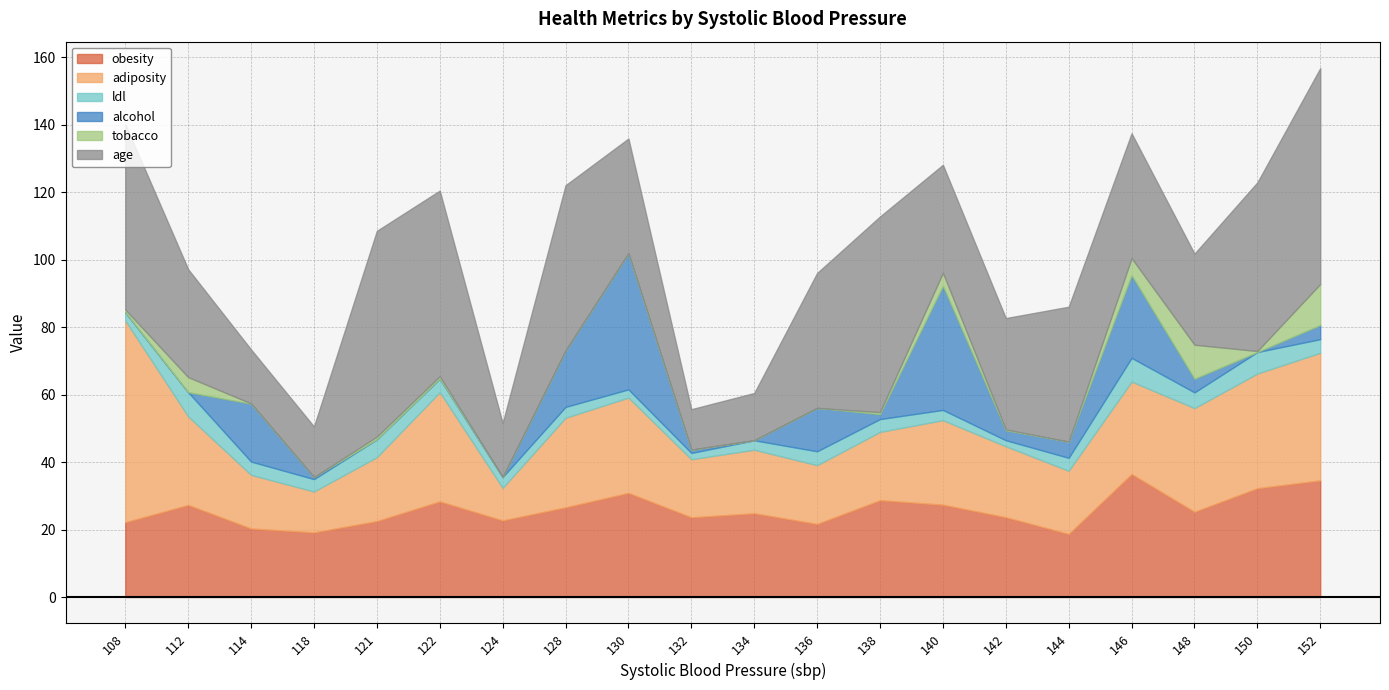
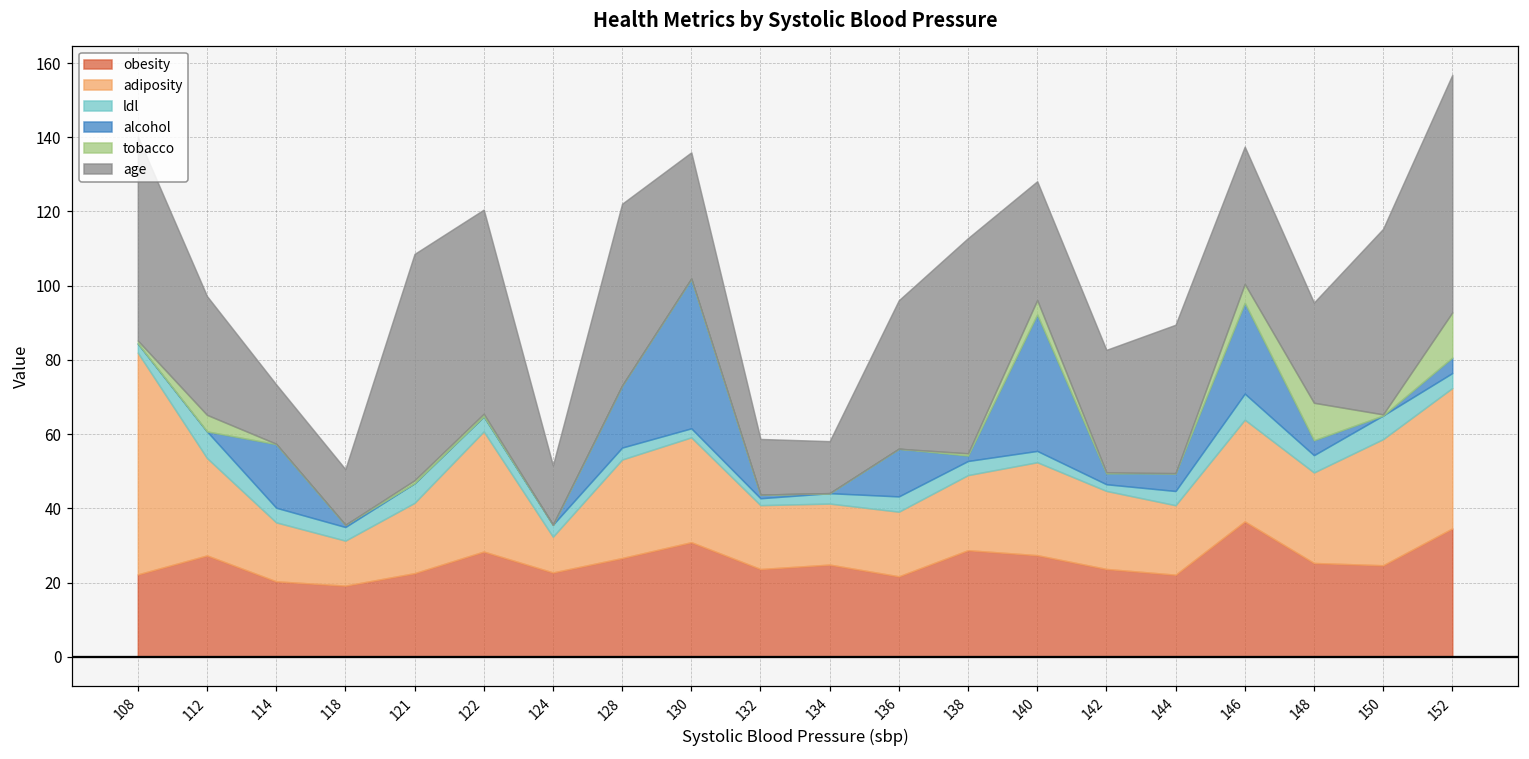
  {
    "obesity": {
      "108": 22,
      "112": 27,
      "114": 20,
      "118": 19,
      "121": 23,
      "122": 28,
      "124": 23,
      "128": 27,
      "130": 31,
      "132": 24,
      "134": 25,
      "136": 22,
      "138": 29,
      "140": 27,
      "142": 24,
-     "144": 19,
+     "144": 22,
      "146": 36,
      "148": 25,
-     "150": 32,
+     "150": 25,
      "152": 35
    },
    "adiposity": {
      "108": 60,
      "112": 26,
      "114": 16,
      "118": 12,
      "121": 19,
      "122": 32,
      "124": 10,
      "128": 27,
      "130": 28,
      "132": 17,
-     "134": 19,
+     "134": 16,
      "136": 17,
      "138": 20,
      "140": 25,
      "142": 21,
      "144": 19,
      "146": 27,
-     "148": 31,
+     "148": 24,
      "150": 34,
      "152": 38
    },
    "ldl": {
      "114": 4,
      "128": 3,
      "130": 2,
      "132": 2,
      "136": 4,
      "138": 4,
      "140": 3,
      "142": 2,
      "144": 4,
      "146": 7,
      "148": 5,
      "152": 4
    },
    "alcohol": {
      "140": 37,
      "146": 24,
      "148": 4,
      "152": 4
    },
    "tobacco": {
      "108": 1,
      "112": 4,
      "121": 1,
      "140": 4,
      "146": 5,
      "148": 10,
      "152": 12
    },
    "age": {
      "112": 32,
      "114": 16,
      "118": 15,
      "121": 61,
      "122": 55,
      "124": 16,
      "128": 49,
      "130": 34,
-     "132": 12,
+     "132": 15,
      "134": 14,
      "136": 40,
      "138": 58,
      "140": 32,
      "142": 33,
      "144": 40,
      "146": 37,
      "148": 27,
      "150": 50,
      "152": 64
    }
  }
